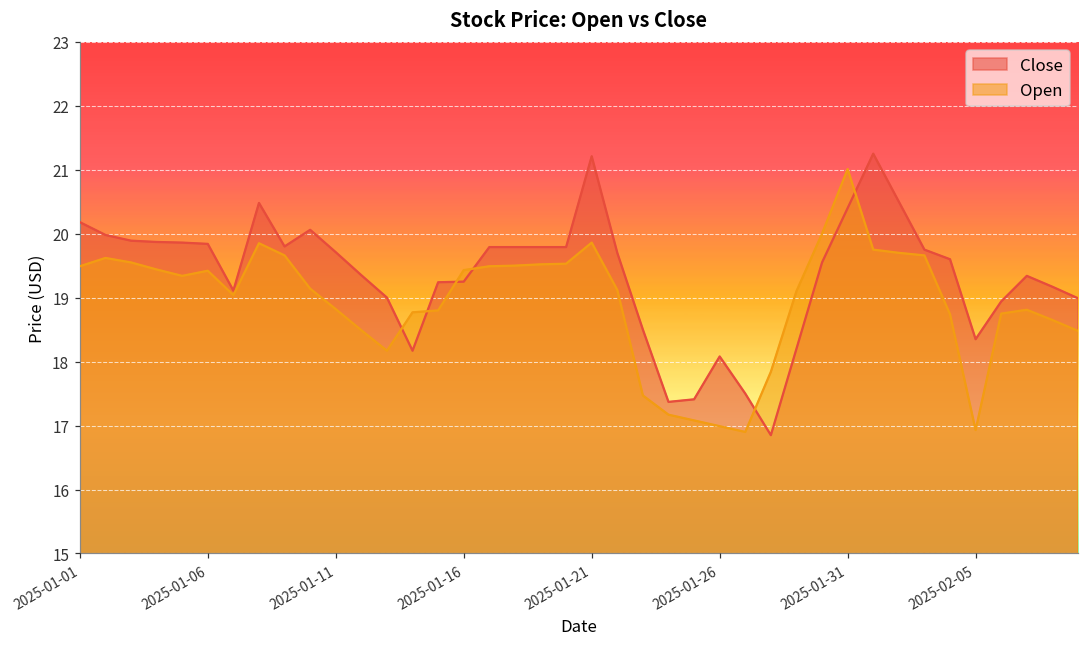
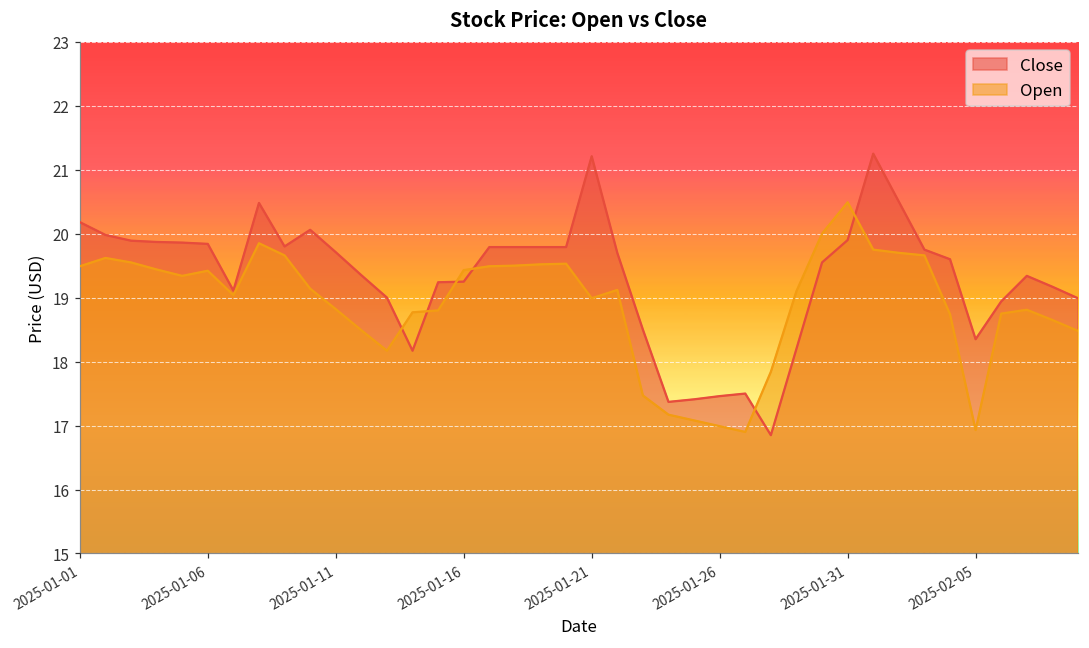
  {
    "Close": {
      "2025-01-01": 20.2,
      "2025-01-06": 19.8,
      "2025-01-11": 19.7,
      "2025-01-16": 19.3,
      "2025-01-21": 21.2,
-     "2025-01-26": 18.1,
-     "2025-01-31": 20.4,
+     "2025-01-26": 17.5,
+     "2025-01-31": 19.9,
      "2025-02-05": 18.4
    },
    "Open": {
      "2025-01-01": 19.5,
      "2025-01-06": 19.4,
      "2025-01-11": 18.8,
      "2025-01-16": 19.4,
-     "2025-01-21": 19.9,
+     "2025-01-21": 19.0,
      "2025-01-26": 17.0,
-     "2025-01-31": 21.0,
+     "2025-01-31": 20.5,
      "2025-02-05": 16.9
    }
  }
